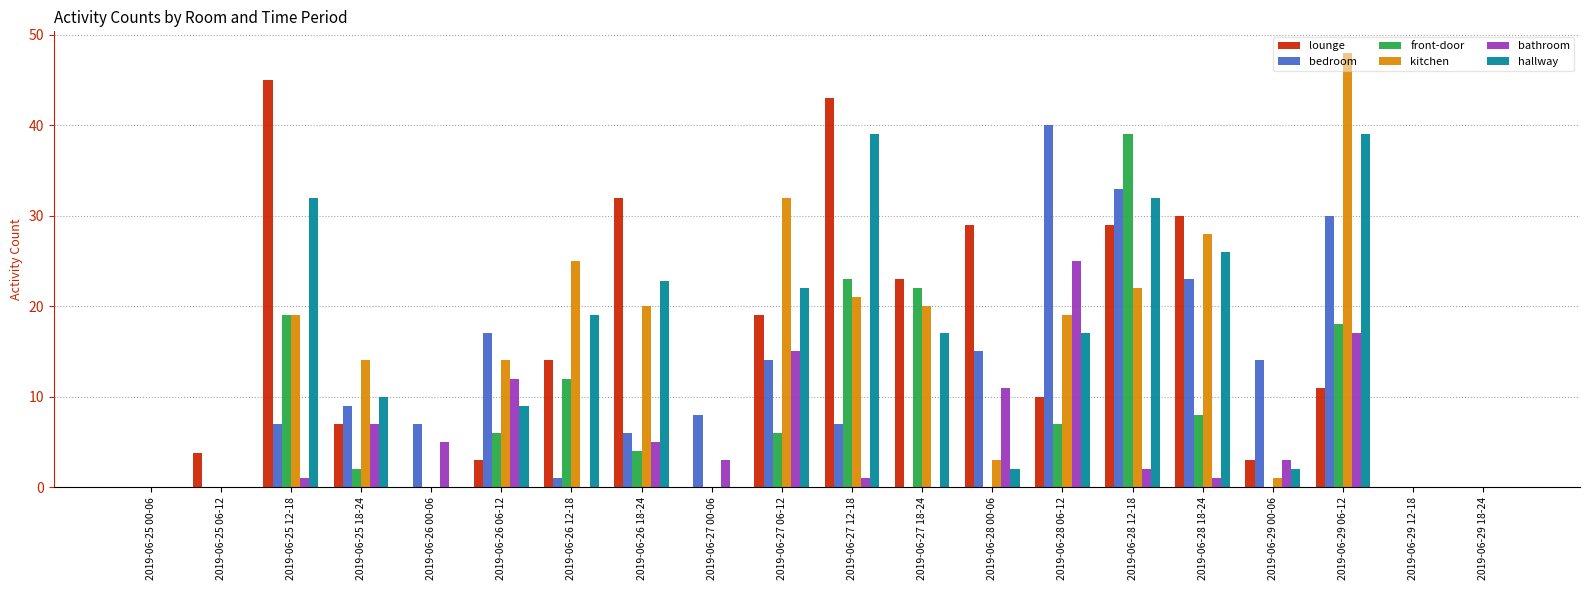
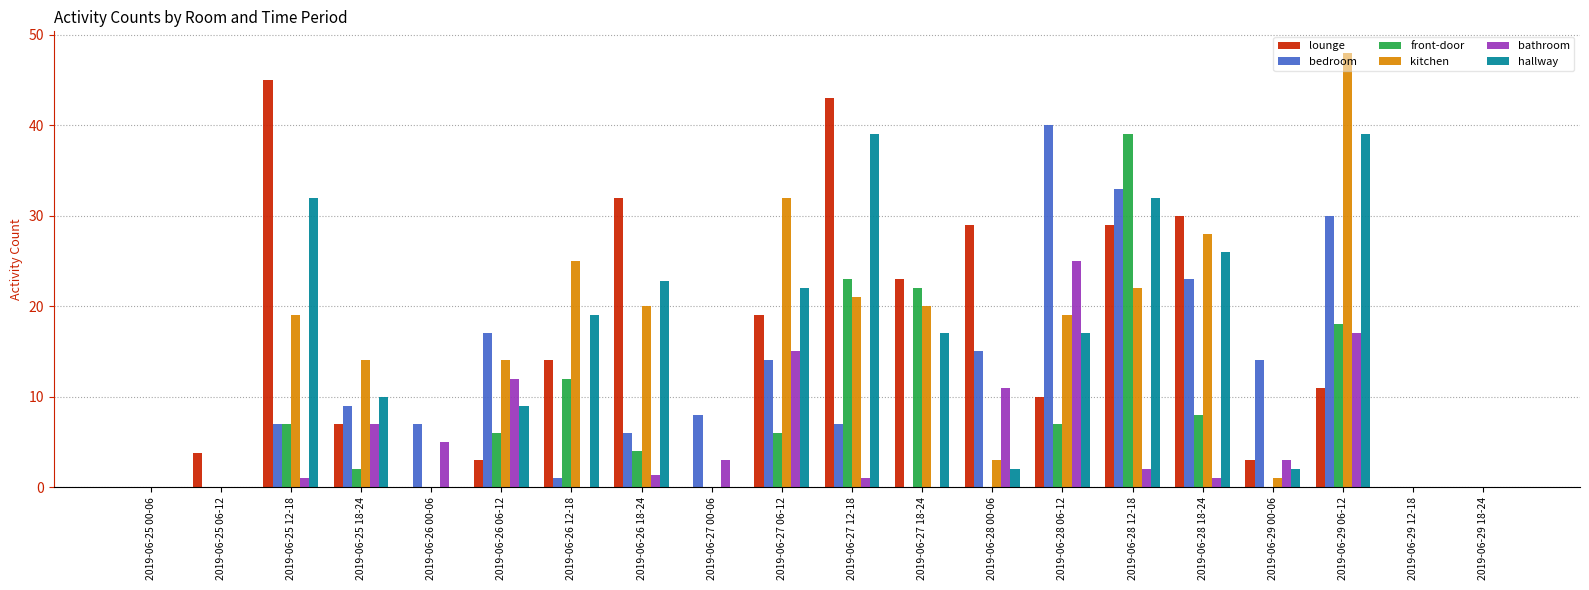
  {
    "lounge": {
      "2019-06-25 00-06": 0,
      "2019-06-25 06-12": 4,
      "2019-06-25 12-18": 45,
      "2019-06-25 18-24": 7,
      "2019-06-26 00-06": 0,
      "2019-06-26 06-12": 3,
      "2019-06-26 12-18": 14,
      "2019-06-26 18-24": 32,
      "2019-06-27 00-06": 0,
      "2019-06-27 06-12": 19,
      "2019-06-27 12-18": 43,
      "2019-06-27 18-24": 23,
      "2019-06-28 00-06": 29,
      "2019-06-28 06-12": 10,
      "2019-06-28 12-18": 29,
      "2019-06-28 18-24": 30,
      "2019-06-29 00-06": 3,
      "2019-06-29 06-12": 11,
      "2019-06-29 12-18": 0,
      "2019-06-29 18-24": 0
    },
    "bedroom": {
      "2019-06-25 00-06": 0,
      "2019-06-25 06-12": 0,
      "2019-06-25 12-18": 7,
      "2019-06-25 18-24": 9,
      "2019-06-26 00-06": 7,
      "2019-06-26 06-12": 17,
      "2019-06-26 12-18": 1,
      "2019-06-26 18-24": 6,
      "2019-06-27 00-06": 8,
      "2019-06-27 06-12": 14,
      "2019-06-27 12-18": 7,
      "2019-06-27 18-24": 0,
      "2019-06-28 00-06": 15,
      "2019-06-28 06-12": 40,
      "2019-06-28 12-18": 33,
      "2019-06-28 18-24": 23,
      "2019-06-29 00-06": 14,
      "2019-06-29 06-12": 30,
      "2019-06-29 12-18": 0,
      "2019-06-29 18-24": 0
    },
    "front-door": {
      "2019-06-25 00-06": 0,
      "2019-06-25 06-12": 0,
-     "2019-06-25 12-18": 19,
+     "2019-06-25 12-18": 7,
      "2019-06-25 18-24": 2,
      "2019-06-26 00-06": 0,
      "2019-06-26 06-12": 6,
      "2019-06-26 12-18": 12,
      "2019-06-26 18-24": 4,
      "2019-06-27 00-06": 0,
      "2019-06-27 06-12": 6,
      "2019-06-27 12-18": 23,
      "2019-06-27 18-24": 22,
      "2019-06-28 00-06": 0,
      "2019-06-28 06-12": 7,
      "2019-06-28 12-18": 39,
      "2019-06-28 18-24": 8,
      "2019-06-29 00-06": 0,
      "2019-06-29 06-12": 18,
      "2019-06-29 12-18": 0,
      "2019-06-29 18-24": 0
    },
    "kitchen": {
      "2019-06-25 00-06": 0,
      "2019-06-25 06-12": 0,
      "2019-06-25 12-18": 19,
      "2019-06-25 18-24": 14,
      "2019-06-26 00-06": 0,
      "2019-06-26 06-12": 14,
      "2019-06-26 12-18": 25,
      "2019-06-26 18-24": 20,
      "2019-06-27 00-06": 0,
      "2019-06-27 06-12": 32,
      "2019-06-27 12-18": 21,
      "2019-06-27 18-24": 20,
      "2019-06-28 00-06": 3,
      "2019-06-28 06-12": 19,
      "2019-06-28 12-18": 22,
      "2019-06-28 18-24": 28,
      "2019-06-29 00-06": 1,
      "2019-06-29 12-18": 0,
      "2019-06-29 18-24": 0
    },
    "bathroom": {
      "2019-06-25 00-06": 0,
      "2019-06-25 06-12": 0,
      "2019-06-25 12-18": 1,
      "2019-06-25 18-24": 7,
      "2019-06-26 00-06": 5,
      "2019-06-26 06-12": 12,
      "2019-06-26 12-18": 0,
-     "2019-06-26 18-24": 5,
+     "2019-06-26 18-24": 1,
      "2019-06-27 00-06": 3,
      "2019-06-27 06-12": 15,
      "2019-06-27 12-18": 1,
      "2019-06-27 18-24": 0,
      "2019-06-28 00-06": 11,
      "2019-06-28 06-12": 25,
      "2019-06-28 12-18": 2,
      "2019-06-28 18-24": 1,
      "2019-06-29 00-06": 3,
      "2019-06-29 06-12": 17,
      "2019-06-29 12-18": 0,
      "2019-06-29 18-24": 0
    },
    "hallway": {
      "2019-06-25 00-06": 0,
      "2019-06-25 06-12": 0,
      "2019-06-25 12-18": 32,
      "2019-06-25 18-24": 10,
      "2019-06-26 00-06": 0,
      "2019-06-26 06-12": 9,
      "2019-06-26 12-18": 19,
      "2019-06-26 18-24": 23,
      "2019-06-27 00-06": 0,
      "2019-06-27 06-12": 22,
      "2019-06-27 12-18": 39,
      "2019-06-27 18-24": 17,
      "2019-06-28 00-06": 2,
      "2019-06-28 06-12": 17,
      "2019-06-28 12-18": 32,
      "2019-06-28 18-24": 26,
      "2019-06-29 00-06": 2,
      "2019-06-29 06-12": 39,
      "2019-06-29 12-18": 0,
      "2019-06-29 18-24": 0
    }
  }
